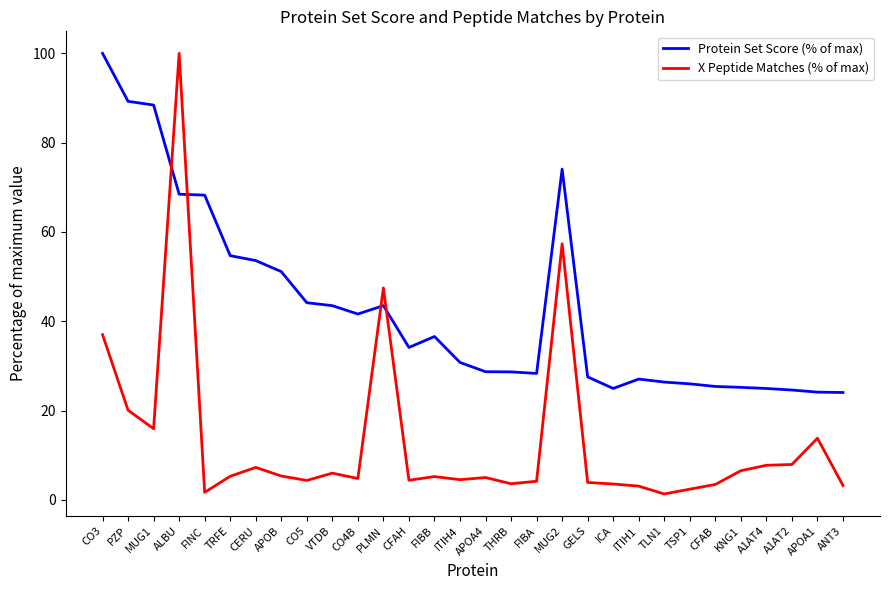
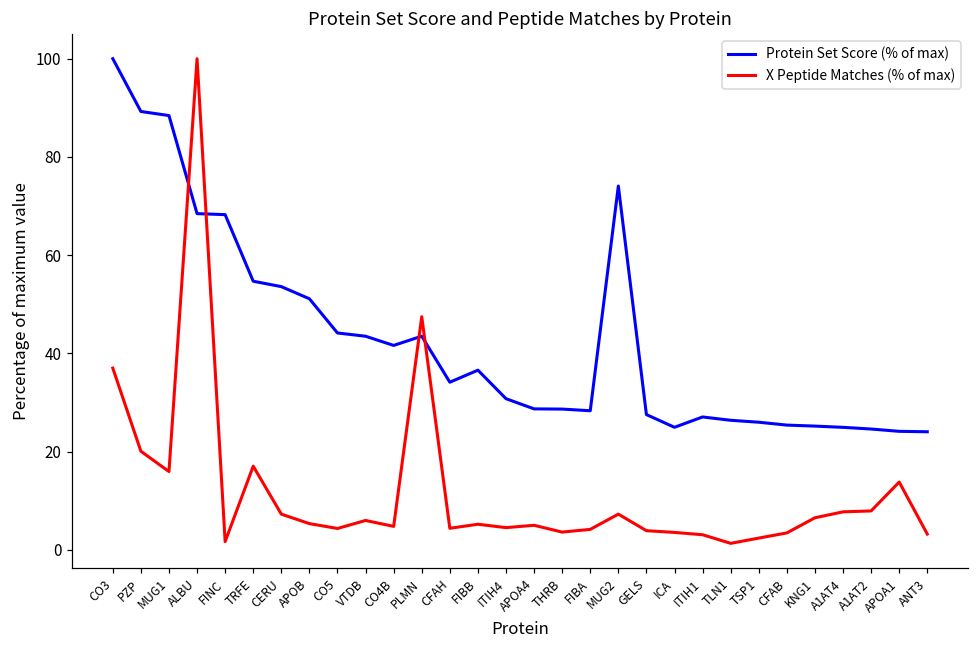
  {
    "Protein Set Score (% of max)": {
      "CO3": 100,
      "PZP": 89,
      "MUG1": 88,
      "ALBU": 68,
      "FINC": 68,
      "TRFE": 55,
      "CERU": 54,
      "APOB": 51,
      "CO5": 44,
      "VTDB": 43,
      "CO4B": 42,
      "PLMN": 43,
      "CFAH": 34,
      "FIBB": 37,
      "ITIH4": 31,
      "APOA4": 29,
      "THRB": 29,
      "FIBA": 28,
      "MUG2": 74,
      "GELS": 28,
      "ICA": 25,
      "ITIH1": 27,
      "TLN1": 26,
      "TSP1": 26,
      "CFAB": 25,
      "KNG1": 25,
      "A1AT4": 25,
      "A1AT2": 25,
      "APOA1": 24,
      "ANT3": 24
    },
    "X Peptide Matches (% of max)": {
      "CO3": 37,
      "PZP": 20,
      "MUG1": 16,
      "ALBU": 100,
      "FINC": 2,
-     "TRFE": 5,
+     "TRFE": 17,
      "CERU": 7,
      "APOB": 5,
      "CO5": 4,
      "VTDB": 6,
      "CO4B": 5,
      "PLMN": 47,
      "CFAH": 4,
      "FIBB": 5,
      "ITIH4": 5,
      "APOA4": 5,
      "THRB": 4,
      "FIBA": 4,
-     "MUG2": 57,
+     "MUG2": 7,
      "GELS": 4,
      "ICA": 4,
      "ITIH1": 3,
      "TLN1": 1,
      "TSP1": 2,
      "CFAB": 3,
      "KNG1": 7,
      "A1AT4": 8,
      "A1AT2": 8,
      "APOA1": 14,
      "ANT3": 3
    }
  }
